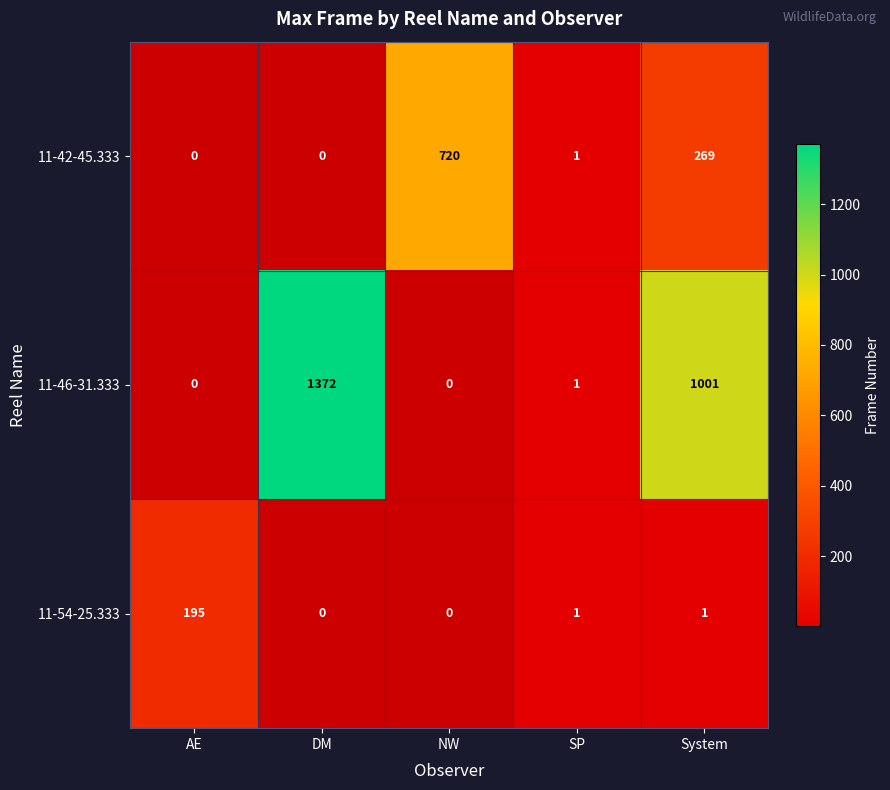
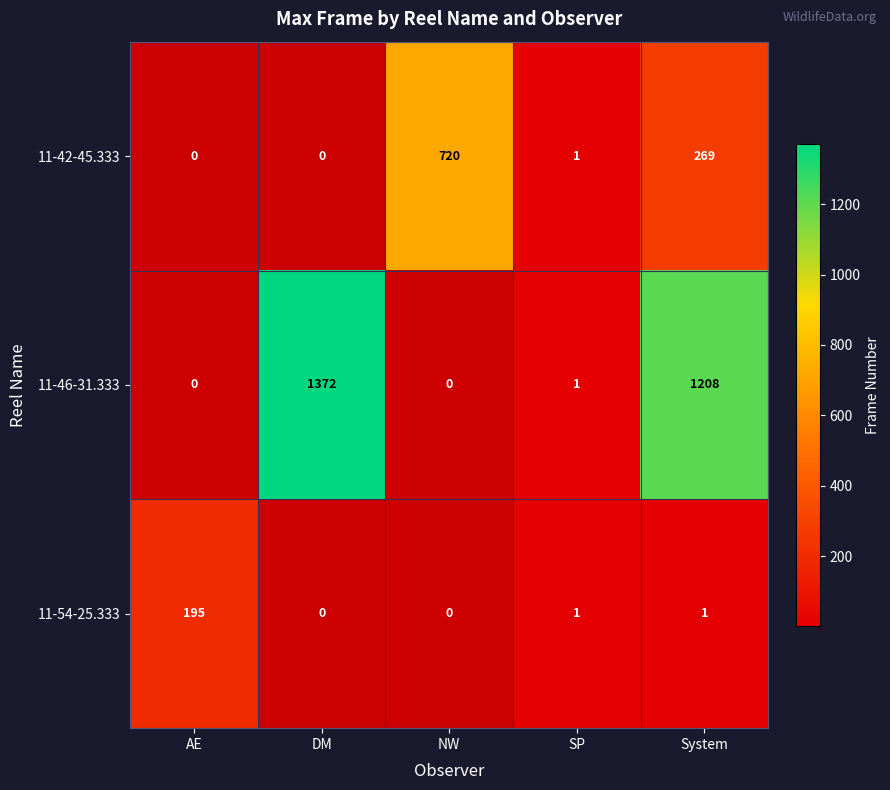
  {
    "11-42-45.333": {
      "NW": 720,
      "SP": 1,
      "System": 269
    },
    "11-46-31.333": {
      "DM": 1372,
      "SP": 1,
-     "System": 1001
+     "System": 1208
    },
    "11-54-25.333": {
      "AE": 195,
      "SP": 1,
      "System": 1
    }
  }
